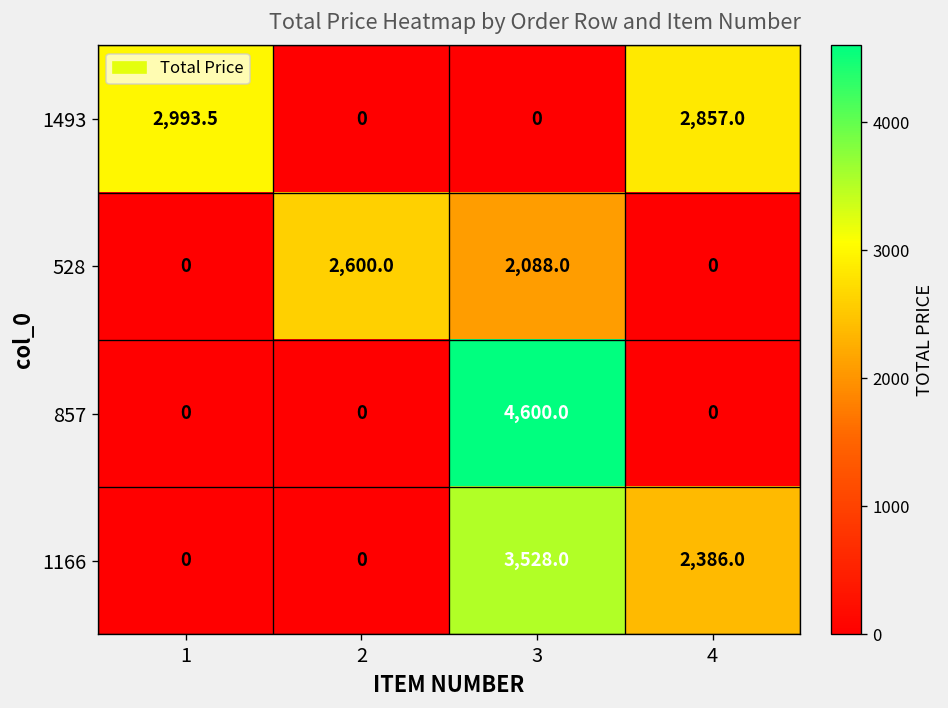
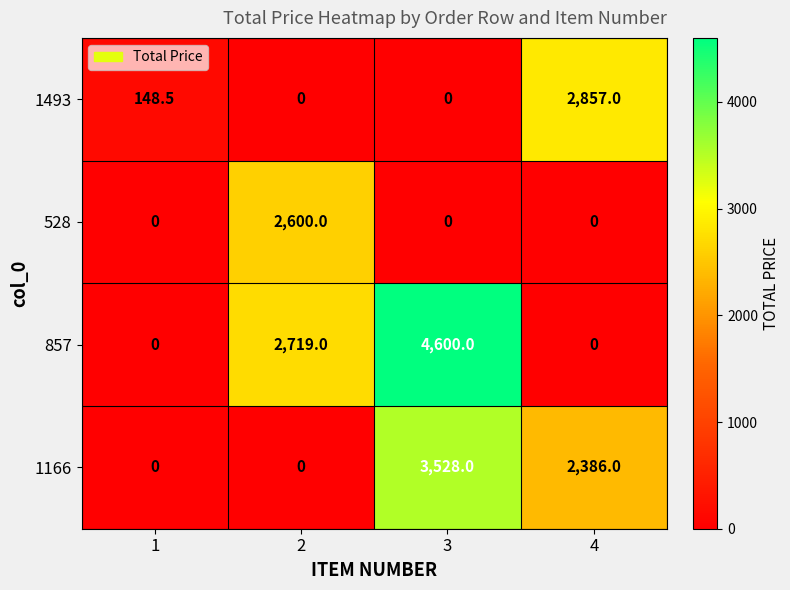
  {
    "1493": {
-     "1": "2,993.5",
+     "1": "148.5",
      "2": "0",
      "3": "0",
      "4": "2,857.0"
    },
    "528": {
      "1": "0",
      "2": "2,600.0",
-     "3": "2,088.0",
+     "3": "0",
      "4": "0"
    },
    "857": {
      "1": "0",
-     "2": "0",
+     "2": "2,719.0",
      "3": "4,600.0",
      "4": "0"
    },
    "1166": {
      "1": "0",
      "2": "0",
      "3": "3,528.0",
      "4": "2,386.0"
    }
  }
